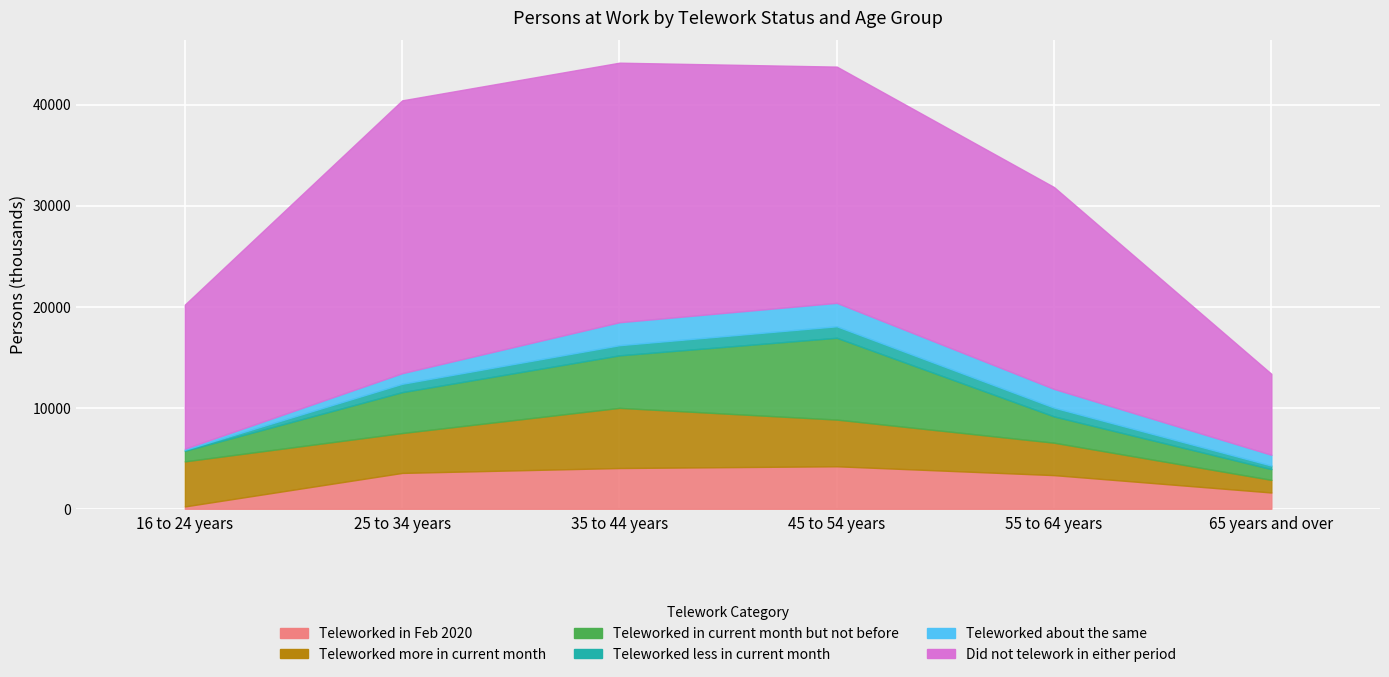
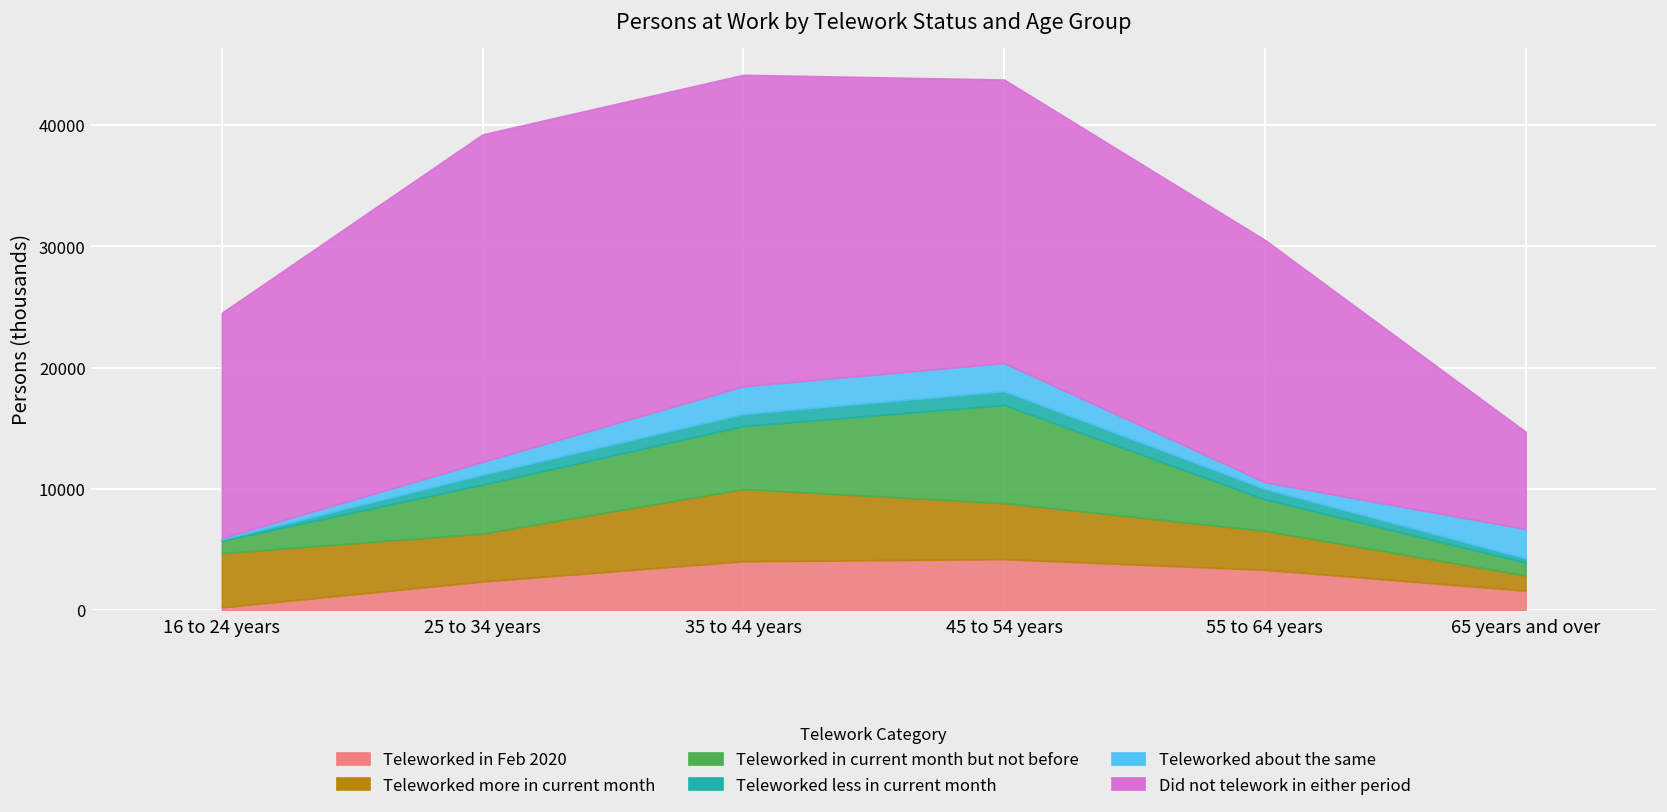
  {
    "Teleworked in Feb 2020": {
-     "25 to 34 years": 3500,
+     "25 to 34 years": 2400,
      "35 to 44 years": 4000,
      "45 to 54 years": 4200,
      "55 to 64 years": 3300,
      "65 years and over": 1600
    },
    "Teleworked more in current month": {
      "16 to 24 years": 4500,
      "25 to 34 years": 3900,
      "35 to 44 years": 6000,
      "45 to 54 years": 4600,
      "55 to 64 years": 3200,
      "65 years and over": 1300
    },
    "Teleworked in current month but not before": {
      "25 to 34 years": 4000,
      "35 to 44 years": 5200,
      "45 to 54 years": 8100,
      "55 to 64 years": 2600,
      "65 years and over": 1100
    },
    "Teleworked less in current month": {
      "25 to 34 years": 800,
      "35 to 44 years": 1000,
      "45 to 54 years": 1100,
      "55 to 64 years": 900,
      "65 years and over": 400
    },
    "Teleworked about the same": {
      "25 to 34 years": 1000,
      "35 to 44 years": 2300,
      "45 to 54 years": 2300,
-     "55 to 64 years": 1900,
-     "65 years and over": 1100
+     "55 to 64 years": 500,
+     "65 years and over": 2400
    },
    "Did not telework in either period": {
-     "16 to 24 years": 14300,
+     "16 to 24 years": 18600,
      "25 to 34 years": 27000,
      "35 to 44 years": 25700,
      "45 to 54 years": 23400,
      "55 to 64 years": 20000,
      "65 years and over": 8000
    }
  }
